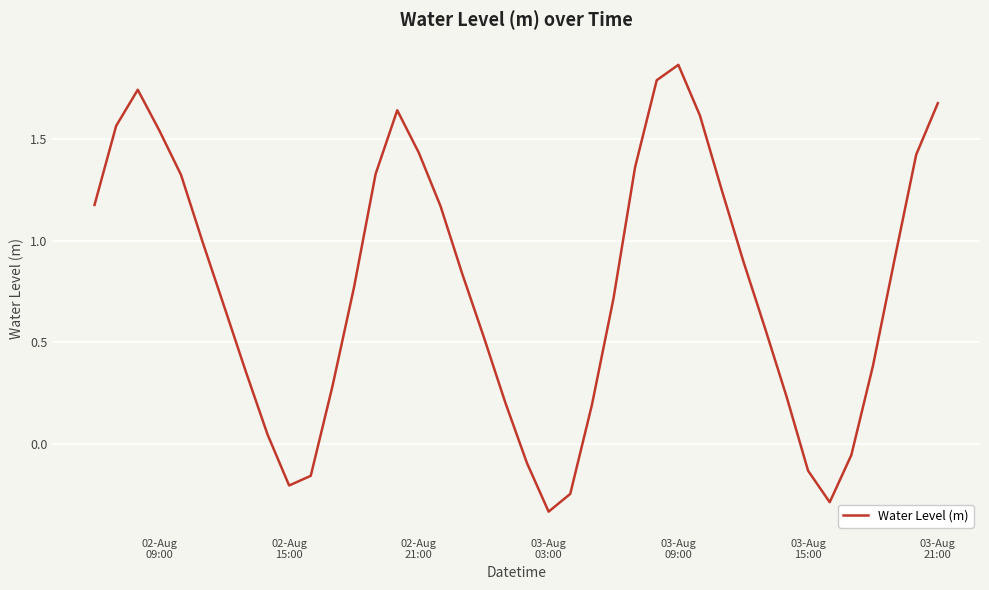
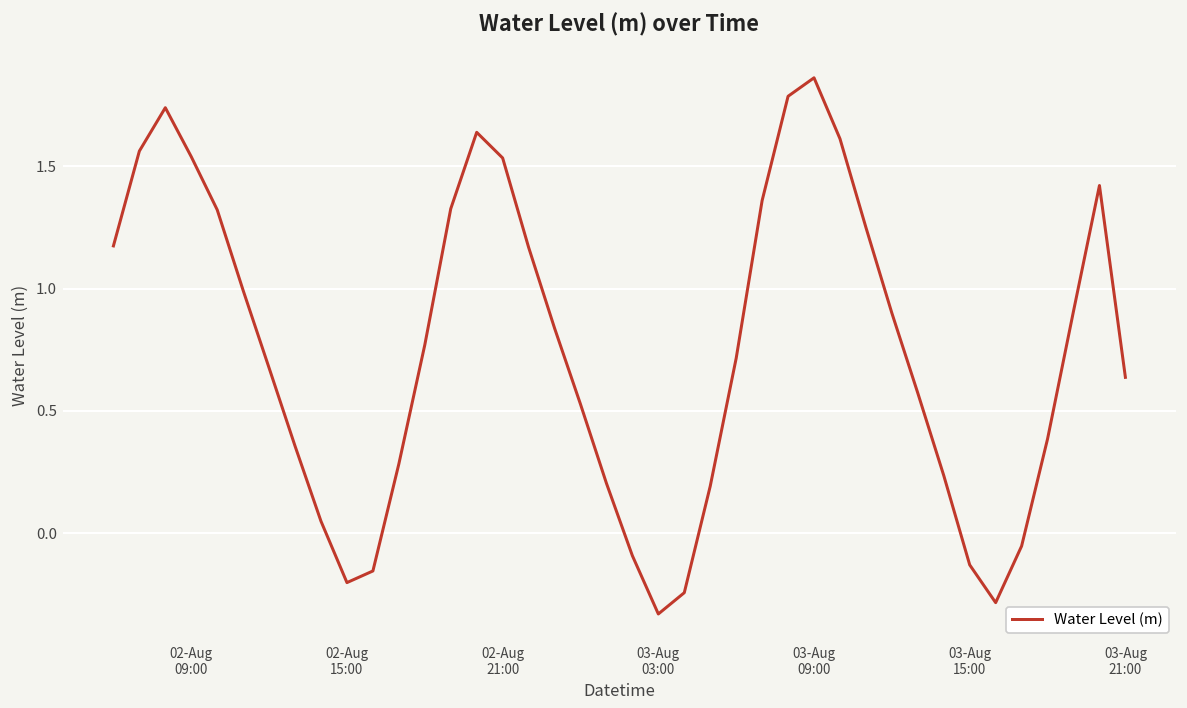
  {
    "02-Aug 09:00": 1.54,
    "02-Aug 15:00": -0.20,
-   "02-Aug 21:00": 1.43,
+   "02-Aug 21:00": 1.53,
    "03-Aug 03:00": -0.33,
    "03-Aug 09:00": 1.86,
    "03-Aug 15:00": -0.13,
-   "03-Aug 21:00": 1.67
+   "03-Aug 21:00": 0.64
  }
